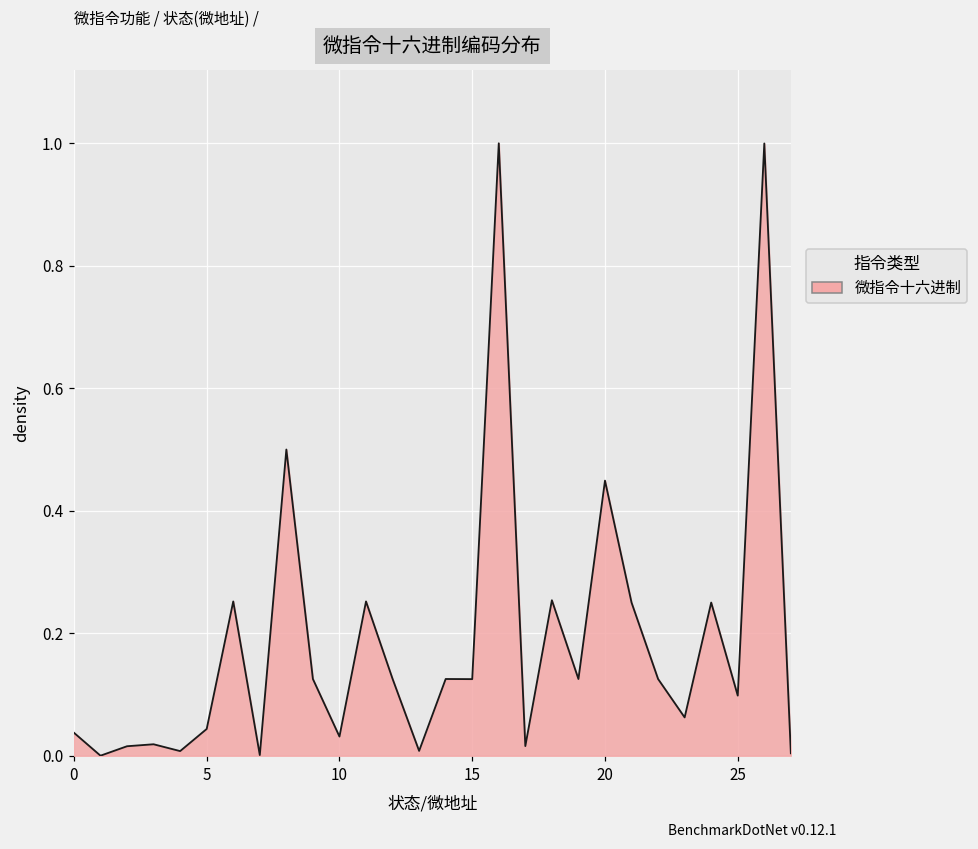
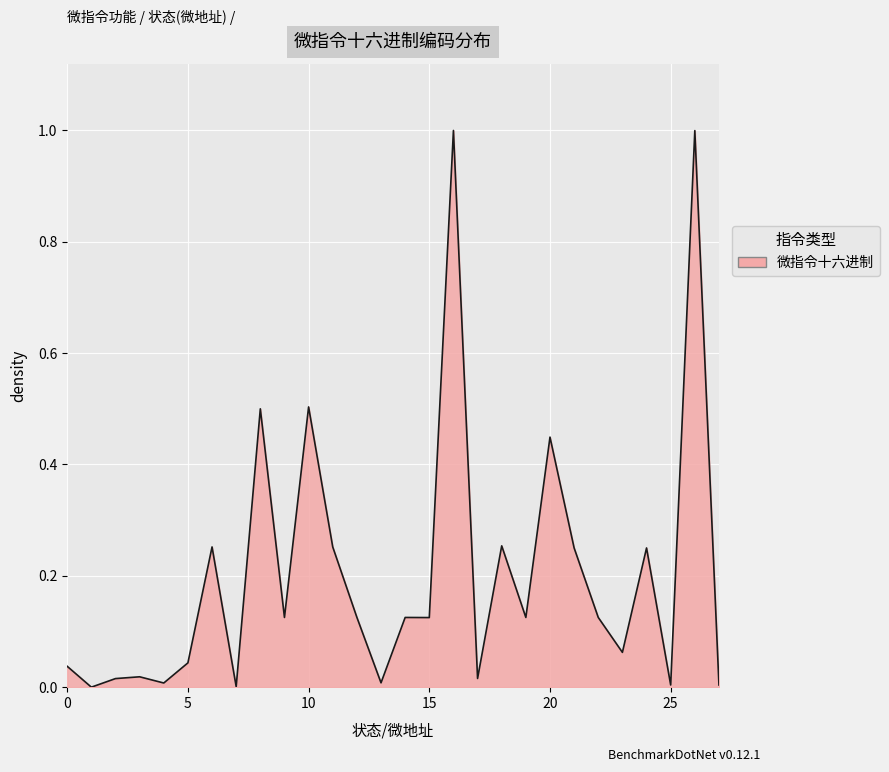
  {
    "0": 0.04,
    "5": 0.04,
-   "10": 0.03,
+   "10": 0.50,
    "15": 0.13,
    "20": 0.45,
-   "25": 0.10
+   "25": 0.00
  }
